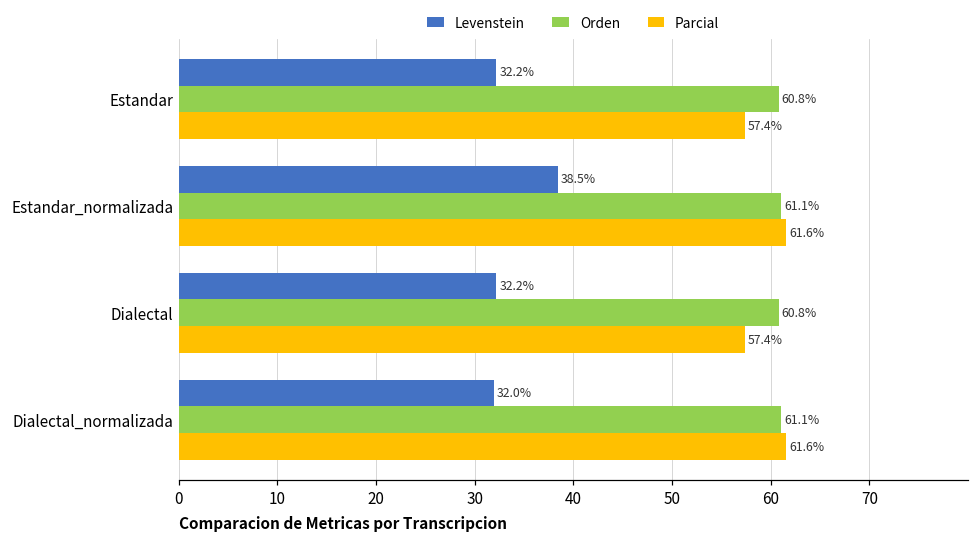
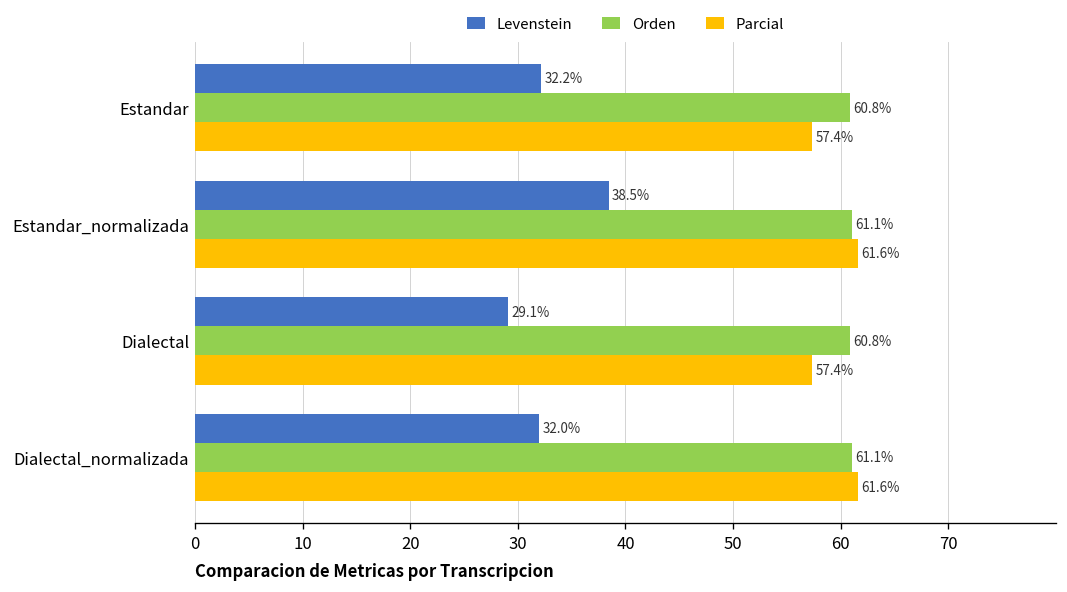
  {
    "Levenstein": {
      "Estandar": "32.2%",
      "Estandar_normalizada": "38.5%",
-     "Dialectal": "32.2%",
+     "Dialectal": "29.1%",
      "Dialectal_normalizada": "32.0%"
    },
    "Orden": {
      "Estandar": "60.8%",
      "Estandar_normalizada": "61.1%",
      "Dialectal": "60.8%",
      "Dialectal_normalizada": "61.1%"
    },
    "Parcial": {
      "Estandar": "57.4%",
      "Estandar_normalizada": "61.6%",
      "Dialectal": "57.4%",
      "Dialectal_normalizada": "61.6%"
    }
  }
